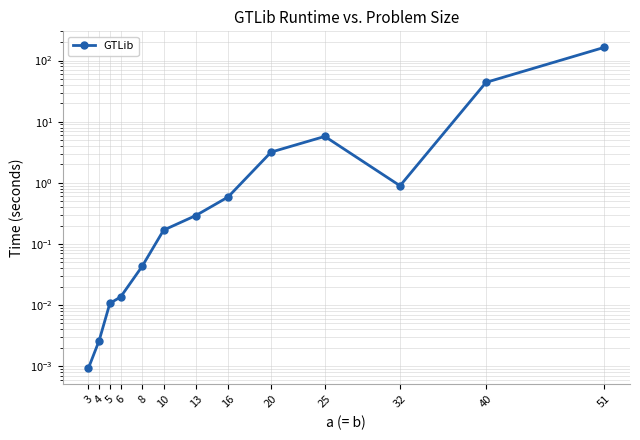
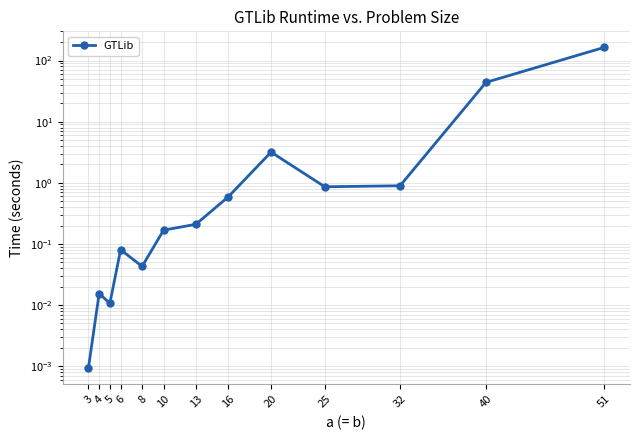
  {
    "3": 0.0009,
-   "4": 0.0026,
+   "4": 0.015,
    "5": 0.011,
-   "6": 0.014,
+   "6": 0.08,
    "8": 0.04,
    "10": 0.17,
-   "13": 0.3,
+   "13": 0.21,
    "16": 0.6,
    "20": 3,
-   "25": 6,
+   "25": 0.9,
    "32": 0.9,
    "40": 40,
    "51": 160
  }
